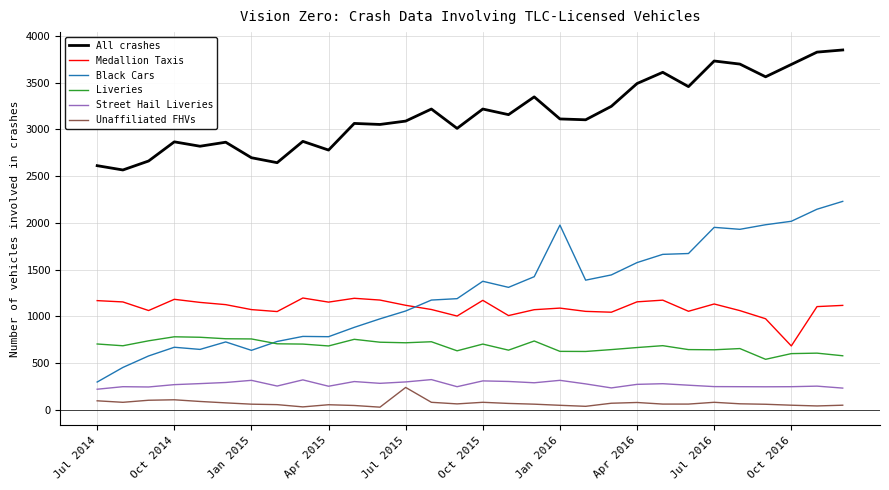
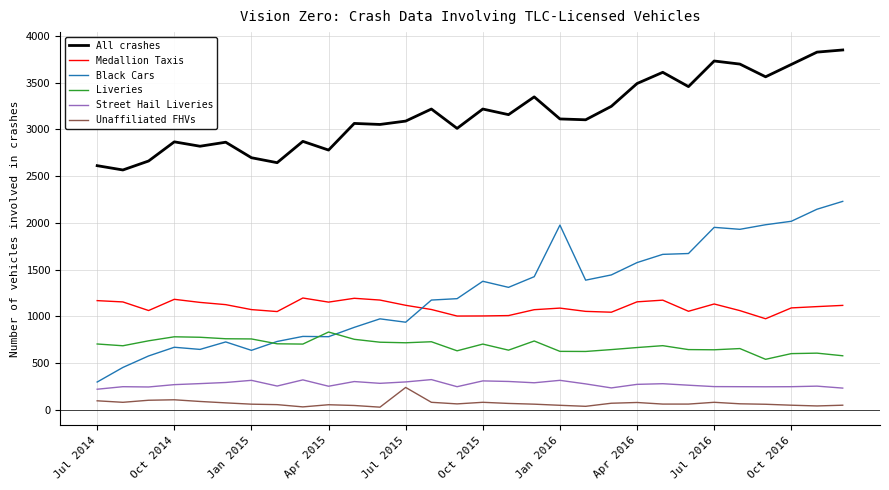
  {
    "All crashes": {
      "Jul 2014": 2600,
      "Oct 2014": 2900,
      "Jan 2015": 2700,
      "Apr 2015": 2800,
      "Jul 2015": 3100,
      "Oct 2015": 3200,
      "Jan 2016": 3100,
      "Apr 2016": 3500,
      "Jul 2016": 3700,
      "Oct 2016": 3700
    },
    "Medallion Taxis": {
      "Jul 2014": 1200,
      "Oct 2014": 1200,
      "Jan 2015": 1100,
      "Apr 2015": 1200,
      "Jul 2015": 1100,
-     "Oct 2015": 1200,
+     "Oct 2015": 1000,
      "Jan 2016": 1100,
      "Apr 2016": 1200,
      "Jul 2016": 1100,
-     "Oct 2016": 700
+     "Oct 2016": 1100
    },
    "Black Cars": {
      "Jul 2014": 300,
      "Oct 2014": 700,
      "Jan 2015": 600,
      "Apr 2015": 800,
-     "Jul 2015": 1100,
+     "Jul 2015": 900,
      "Oct 2015": 1400,
      "Jan 2016": 2000,
      "Apr 2016": 1600,
      "Jul 2016": 2000,
      "Oct 2016": 2000
    },
    "Liveries": {
      "Jul 2014": 700,
      "Oct 2014": 800,
      "Jan 2015": 800,
-     "Apr 2015": 700,
+     "Apr 2015": 800,
      "Jul 2015": 700,
      "Oct 2015": 700,
      "Jan 2016": 600,
      "Apr 2016": 700,
      "Jul 2016": 600,
      "Oct 2016": 600
    },
    "Street Hail Liveries": {
      "Jul 2014": 200,
      "Oct 2014": 300,
      "Jan 2015": 300,
      "Apr 2015": 300,
      "Jul 2015": 300,
      "Oct 2015": 300,
      "Jan 2016": 300,
      "Apr 2016": 300,
      "Jul 2016": 200,
      "Oct 2016": 200
    },
    "Unaffiliated FHVs": {
      "Jul 2014": 100,
      "Oct 2014": 100,
      "Jan 2015": 100,
      "Apr 2015": 100,
      "Jul 2015": 200,
      "Oct 2015": 100,
      "Jan 2016": 0,
      "Apr 2016": 100,
      "Jul 2016": 100,
      "Oct 2016": 0
    }
  }
